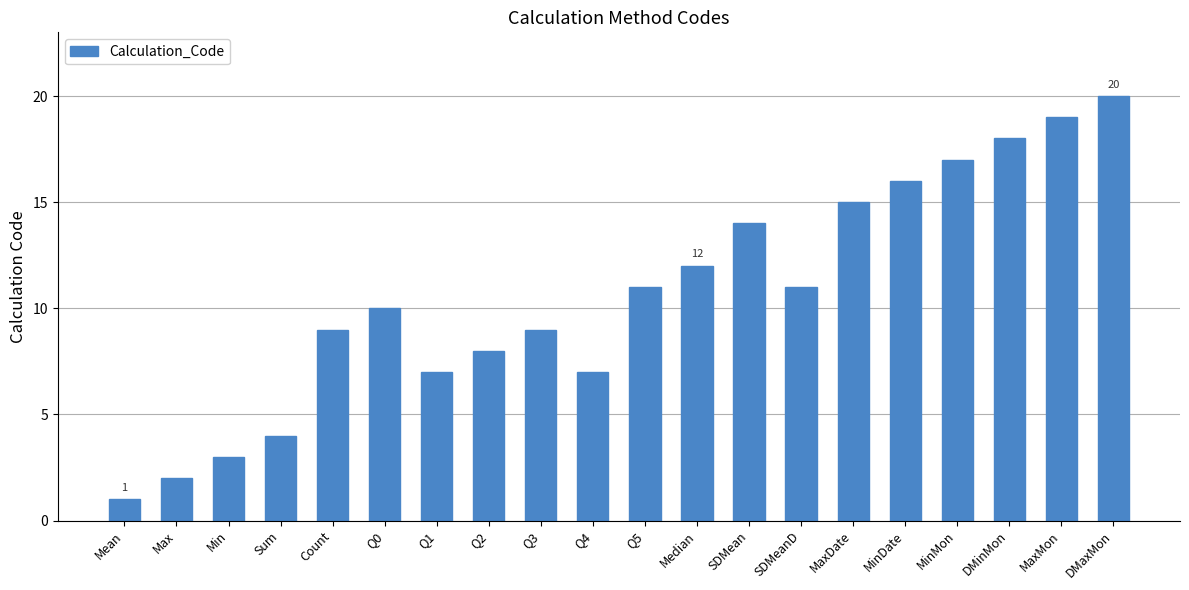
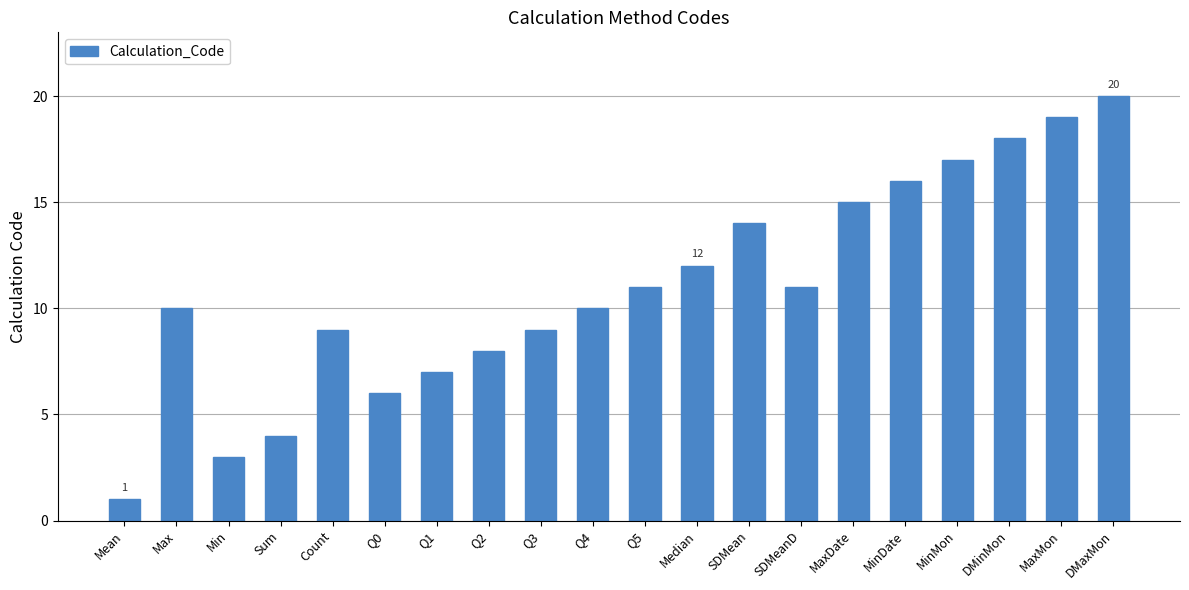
  {
-   "Max": 2,
+   "Max": 10,
    "Min": 3,
    "Sum": 4,
    "Count": 9,
-   "Q0": 10,
+   "Q0": 6,
    "Q1": 7,
    "Q2": 8,
    "Q3": 9,
-   "Q4": 7,
+   "Q4": 10,
    "Q5": 11,
    "SDMean": 14,
    "SDMeanD": 11,
    "MaxDate": 15,
    "MinDate": 16,
    "MinMon": 17,
    "DMinMon": 18,
    "MaxMon": 19
  }
